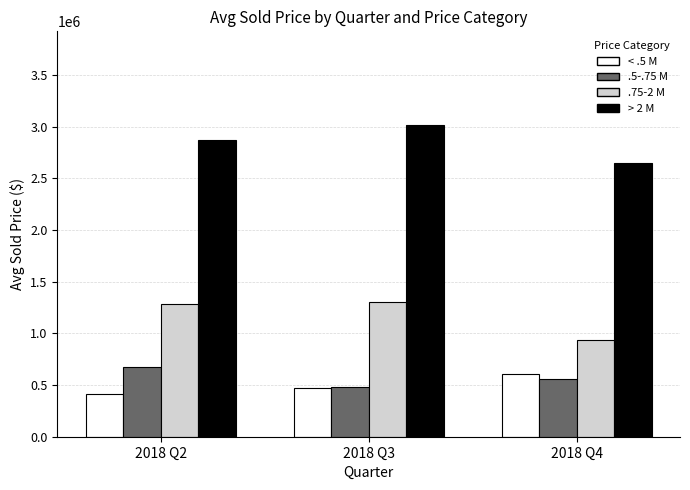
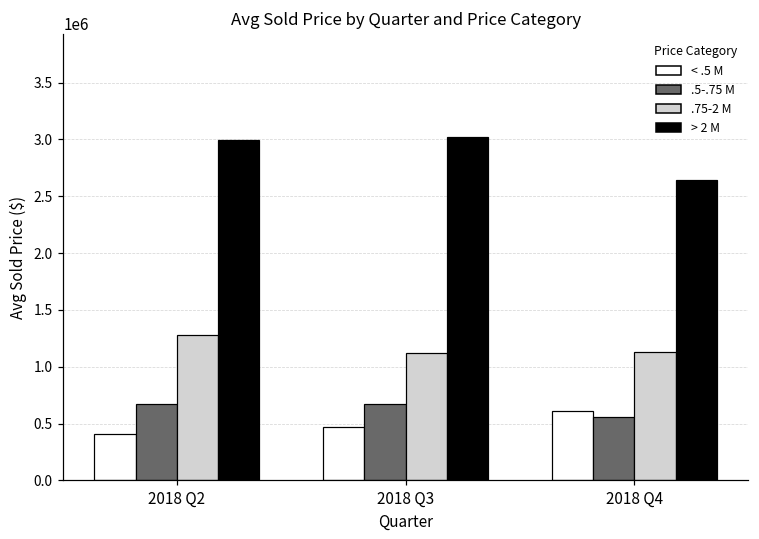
  {
    "< .5 M": {
      "2018 Q2": 410000,
      "2018 Q3": 470000,
      "2018 Q4": 610000
    },
    ".5-.75 M": {
      "2018 Q2": 670000,
-     "2018 Q3": 480000,
+     "2018 Q3": 670000,
      "2018 Q4": 560000
    },
    ".75-2 M": {
      "2018 Q2": 1280000,
-     "2018 Q3": 1310000,
-     "2018 Q4": 940000
+     "2018 Q3": 1120000,
+     "2018 Q4": 1130000
    },
    "> 2 M": {
-     "2018 Q2": 2870000,
+     "2018 Q2": 2990000,
      "2018 Q3": 3020000,
      "2018 Q4": 2650000
    }
  }
